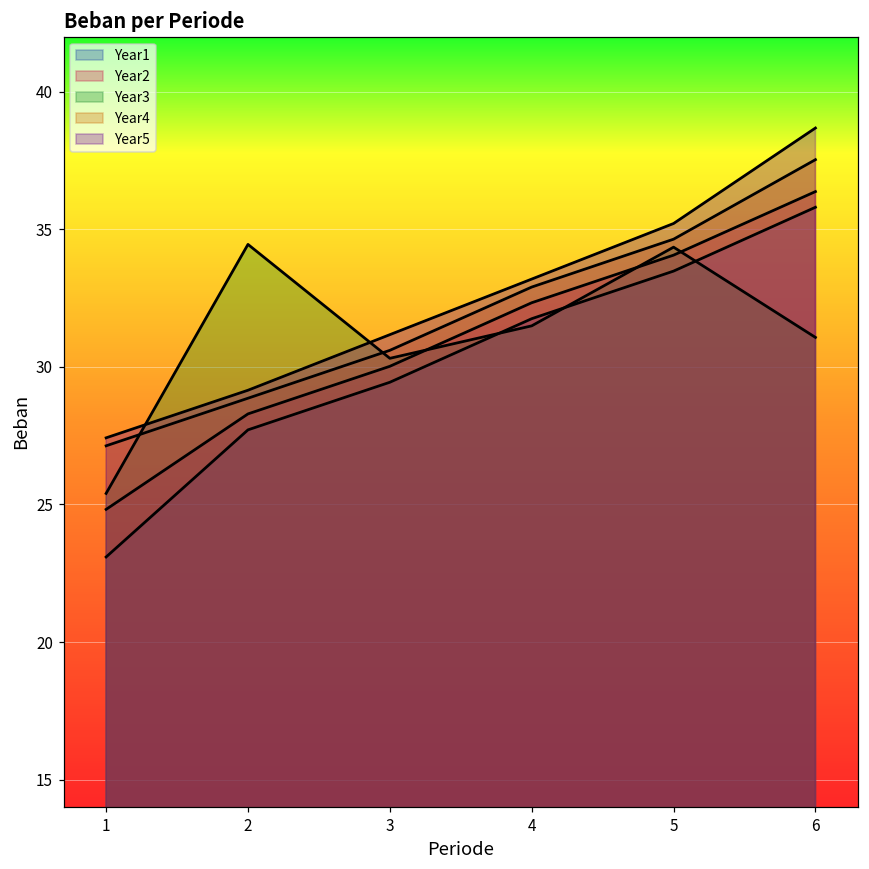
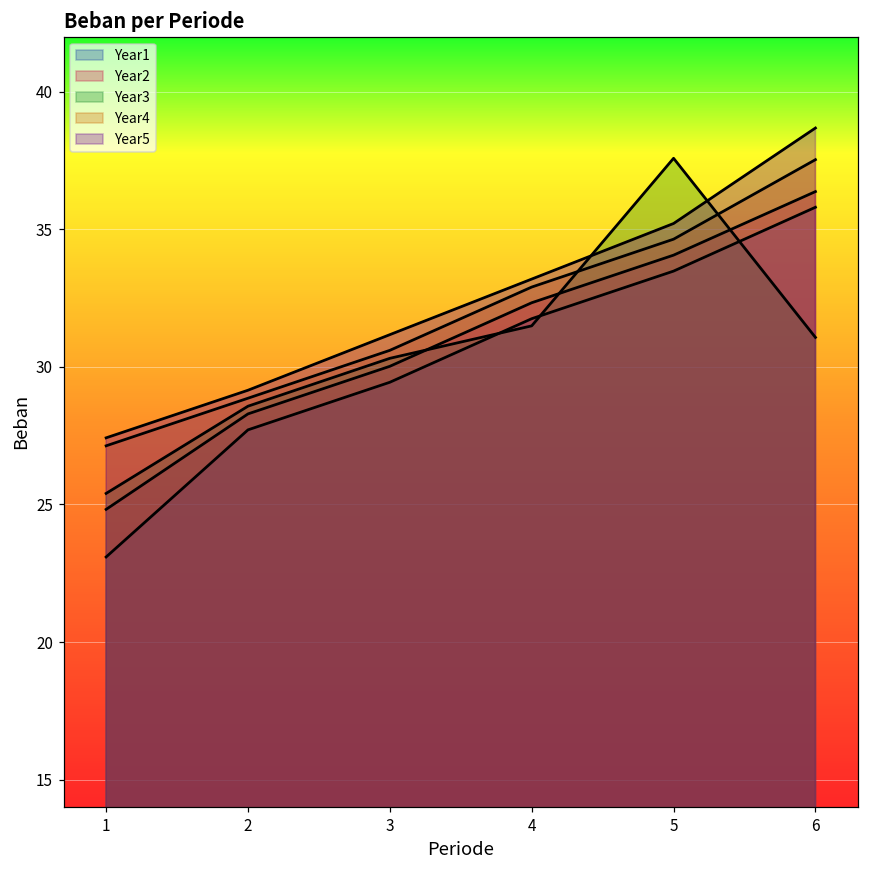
  {
    "Year3": {
      "1": 25.4,
-     "2": 34.5,
+     "2": 28.6,
      "3": 30.3,
      "4": 31.5,
-     "5": 34.4,
+     "5": 37.6,
      "6": 31.1
    }
  }
